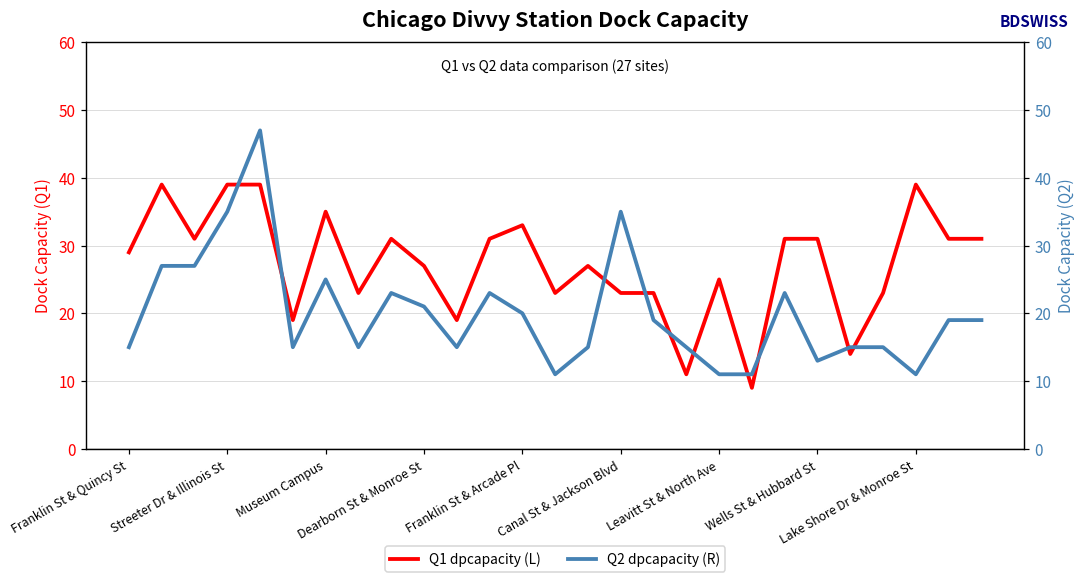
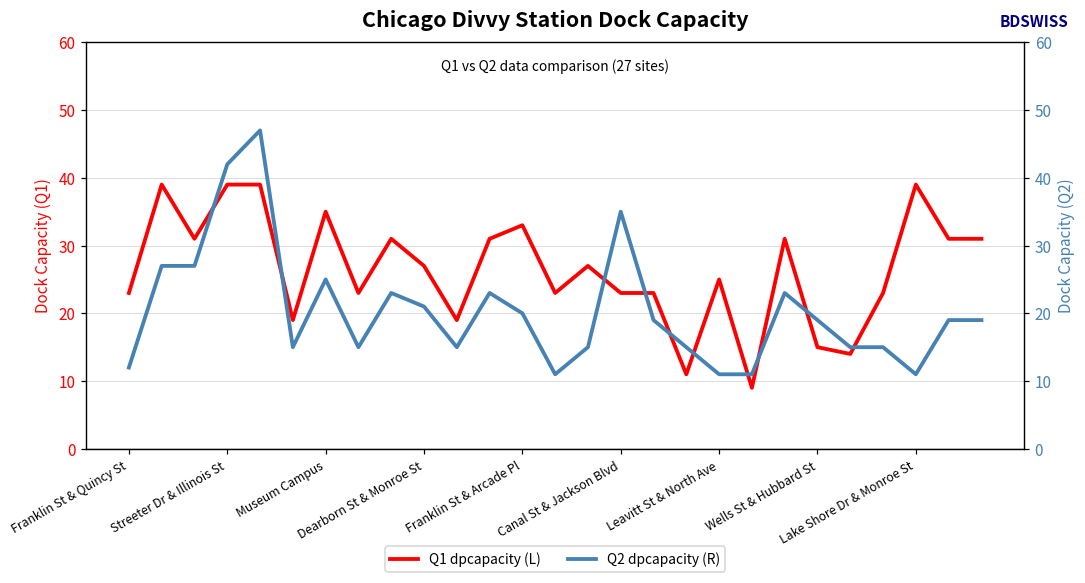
  {
    "Q1 dpcapacity (L)": {
-     "Franklin St & Quincy St": 29,
+     "Franklin St & Quincy St": 23,
      "Streeter Dr & Illinois St": 39,
      "Museum Campus": 35,
      "Dearborn St & Monroe St": 27,
      "Franklin St & Arcade Pl": 33,
      "Canal St & Jackson Blvd": 23,
      "Leavitt St & North Ave": 25,
-     "Wells St & Hubbard St": 31,
+     "Wells St & Hubbard St": 15,
      "Lake Shore Dr & Monroe St": 39
    },
    "Q2 dpcapacity (R)": {
-     "Franklin St & Quincy St": 15,
-     "Streeter Dr & Illinois St": 35,
+     "Franklin St & Quincy St": 12,
+     "Streeter Dr & Illinois St": 42,
      "Museum Campus": 25,
      "Dearborn St & Monroe St": 21,
      "Franklin St & Arcade Pl": 20,
      "Canal St & Jackson Blvd": 35,
      "Leavitt St & North Ave": 11,
-     "Wells St & Hubbard St": 13,
+     "Wells St & Hubbard St": 19,
      "Lake Shore Dr & Monroe St": 11
    }
  }
